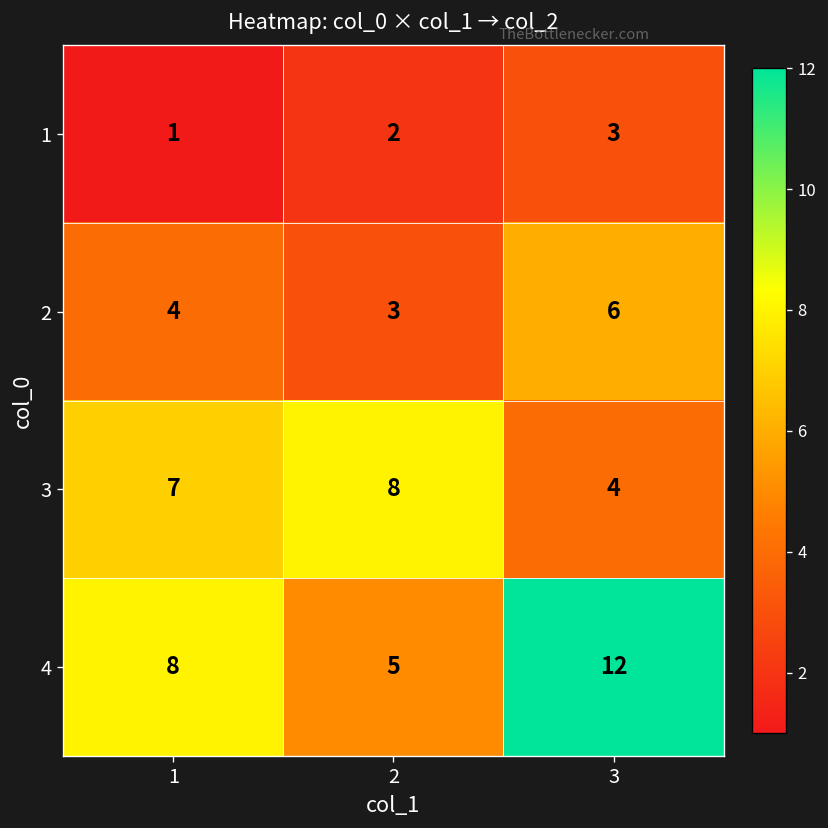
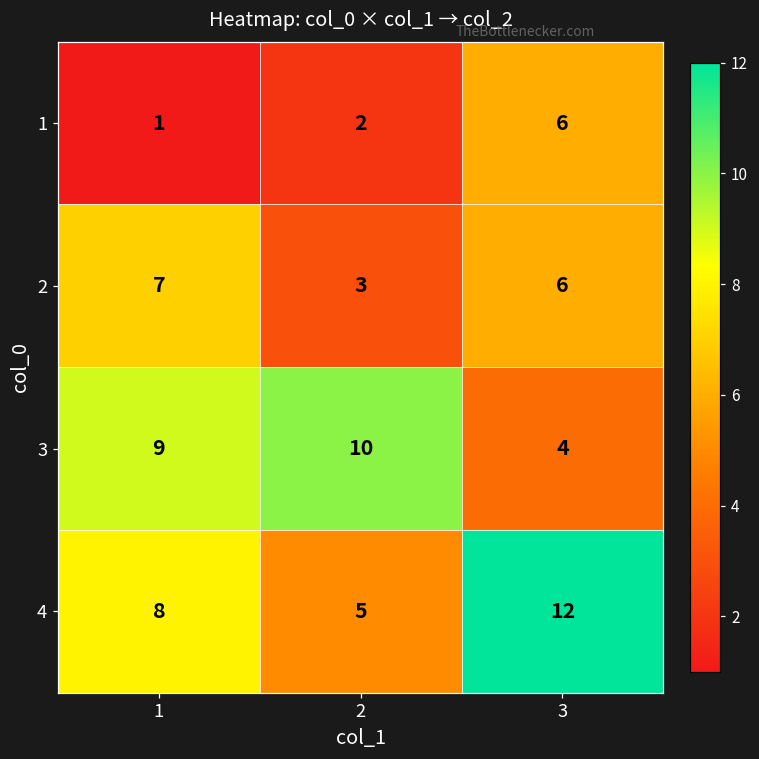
  {
    "1": {
      "1": 1,
      "2": 2,
-     "3": 3
+     "3": 6
    },
    "2": {
-     "1": 4,
+     "1": 7,
      "2": 3,
      "3": 6
    },
    "3": {
-     "1": 7,
-     "2": 8,
+     "1": 9,
+     "2": 10,
      "3": 4
    },
    "4": {
      "1": 8,
      "2": 5,
      "3": 12
    }
  }
